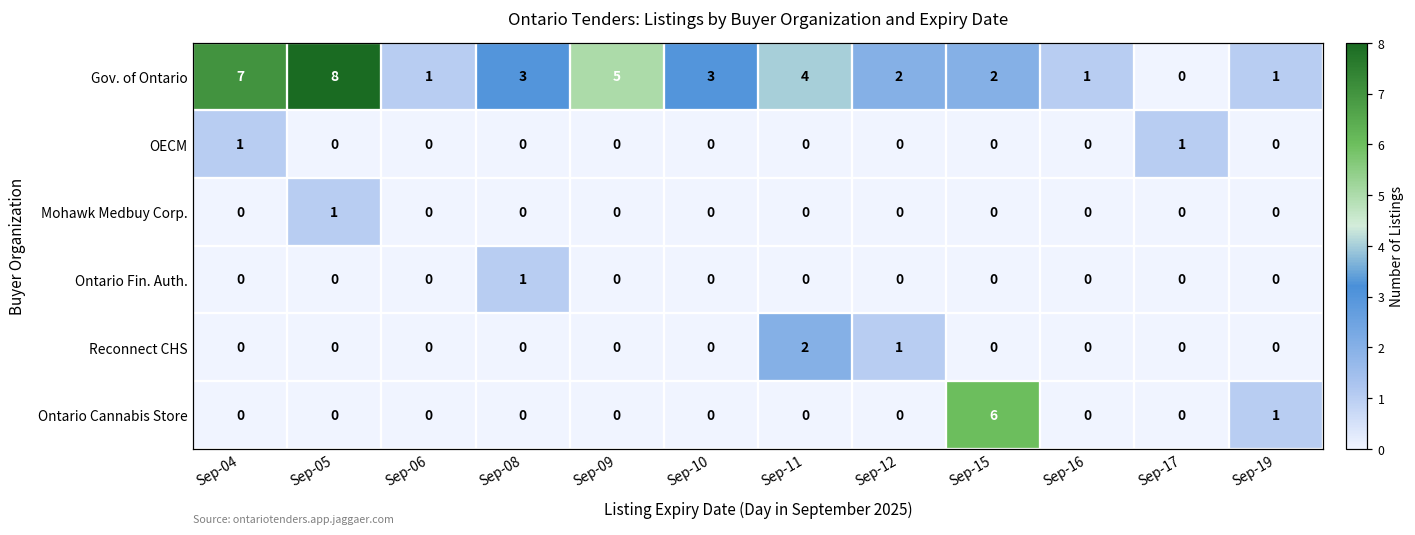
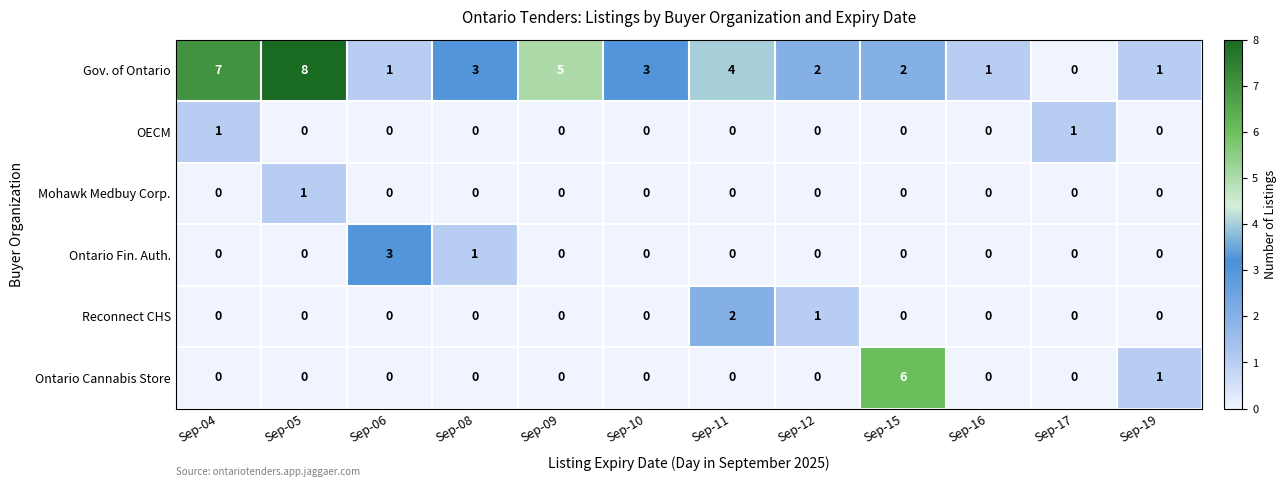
  {
    "Gov. of Ontario": {
      "Sep-04": 7,
      "Sep-05": 8,
      "Sep-06": 1,
      "Sep-08": 3,
      "Sep-09": 5,
      "Sep-10": 3,
      "Sep-11": 4,
      "Sep-12": 2,
      "Sep-15": 2,
      "Sep-16": 1,
      "Sep-17": 0,
      "Sep-19": 1
    },
    "OECM": {
      "Sep-04": 1,
      "Sep-05": 0,
      "Sep-06": 0,
      "Sep-08": 0,
      "Sep-09": 0,
      "Sep-10": 0,
      "Sep-11": 0,
      "Sep-12": 0,
      "Sep-15": 0,
      "Sep-16": 0,
      "Sep-17": 1,
      "Sep-19": 0
    },
    "Mohawk Medbuy Corp.": {
      "Sep-04": 0,
      "Sep-05": 1,
      "Sep-06": 0,
      "Sep-08": 0,
      "Sep-09": 0,
      "Sep-10": 0,
      "Sep-11": 0,
      "Sep-12": 0,
      "Sep-15": 0,
      "Sep-16": 0,
      "Sep-17": 0,
      "Sep-19": 0
    },
    "Ontario Fin. Auth.": {
      "Sep-04": 0,
      "Sep-05": 0,
-     "Sep-06": 0,
+     "Sep-06": 3,
      "Sep-08": 1,
      "Sep-09": 0,
      "Sep-10": 0,
      "Sep-11": 0,
      "Sep-12": 0,
      "Sep-15": 0,
      "Sep-16": 0,
      "Sep-17": 0,
      "Sep-19": 0
    },
    "Reconnect CHS": {
      "Sep-04": 0,
      "Sep-05": 0,
      "Sep-06": 0,
      "Sep-08": 0,
      "Sep-09": 0,
      "Sep-10": 0,
      "Sep-11": 2,
      "Sep-12": 1,
      "Sep-15": 0,
      "Sep-16": 0,
      "Sep-17": 0,
      "Sep-19": 0
    },
    "Ontario Cannabis Store": {
      "Sep-04": 0,
      "Sep-05": 0,
      "Sep-06": 0,
      "Sep-08": 0,
      "Sep-09": 0,
      "Sep-10": 0,
      "Sep-11": 0,
      "Sep-12": 0,
      "Sep-15": 6,
      "Sep-16": 0,
      "Sep-17": 0,
      "Sep-19": 1
    }
  }
